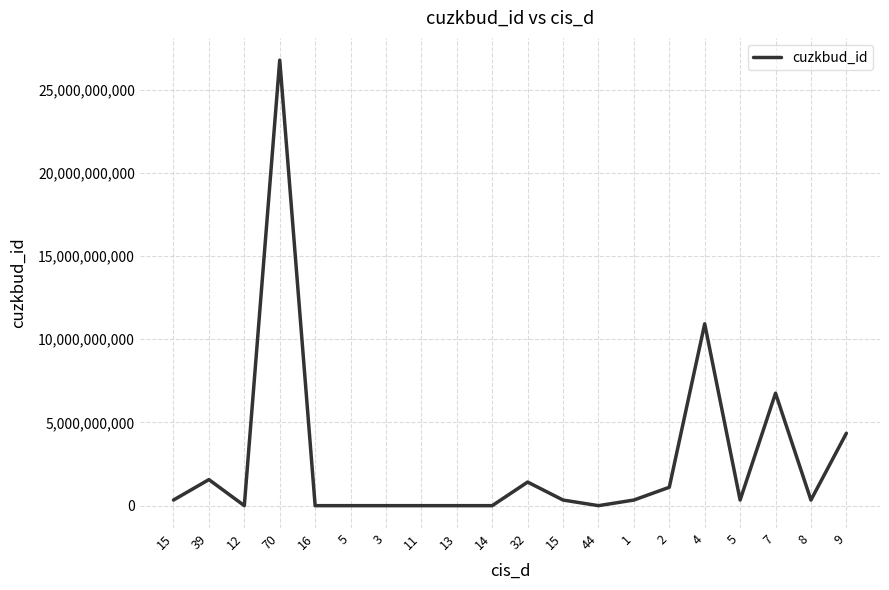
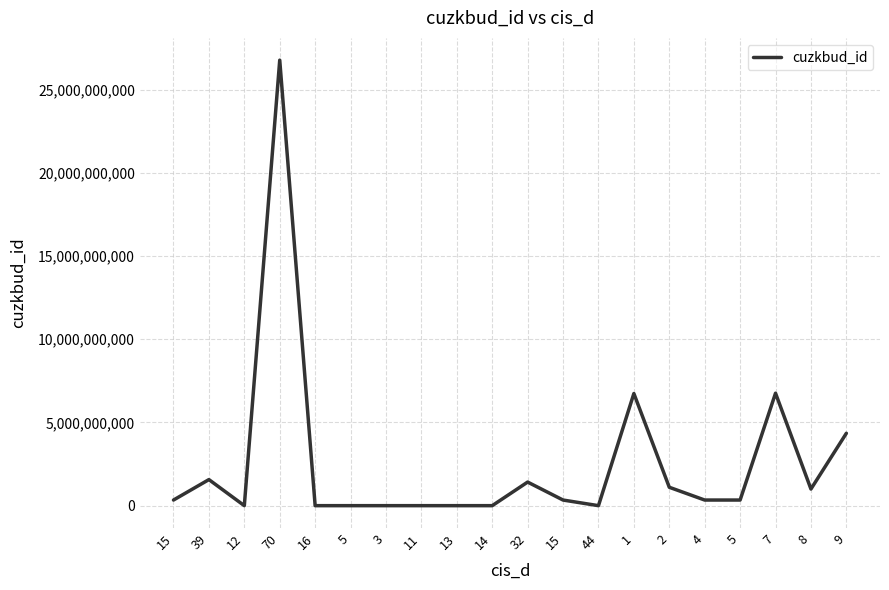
  {
    "39": "1,600,000,000",
    "12": "0",
    "70": "26,800,000,000",
    "16": "0",
    "3": "0",
    "11": "0",
    "13": "0",
    "14": "0",
    "32": "1,400,000,000",
    "44": "0",
-   "1": "300,000,000",
+   "1": "6,700,000,000",
    "2": "1,100,000,000",
-   "4": "10,900,000,000",
+   "4": "300,000,000",
    "7": "6,800,000,000",
-   "8": "300,000,000",
+   "8": "1,000,000,000",
    "9": "4,300,000,000"
  }
